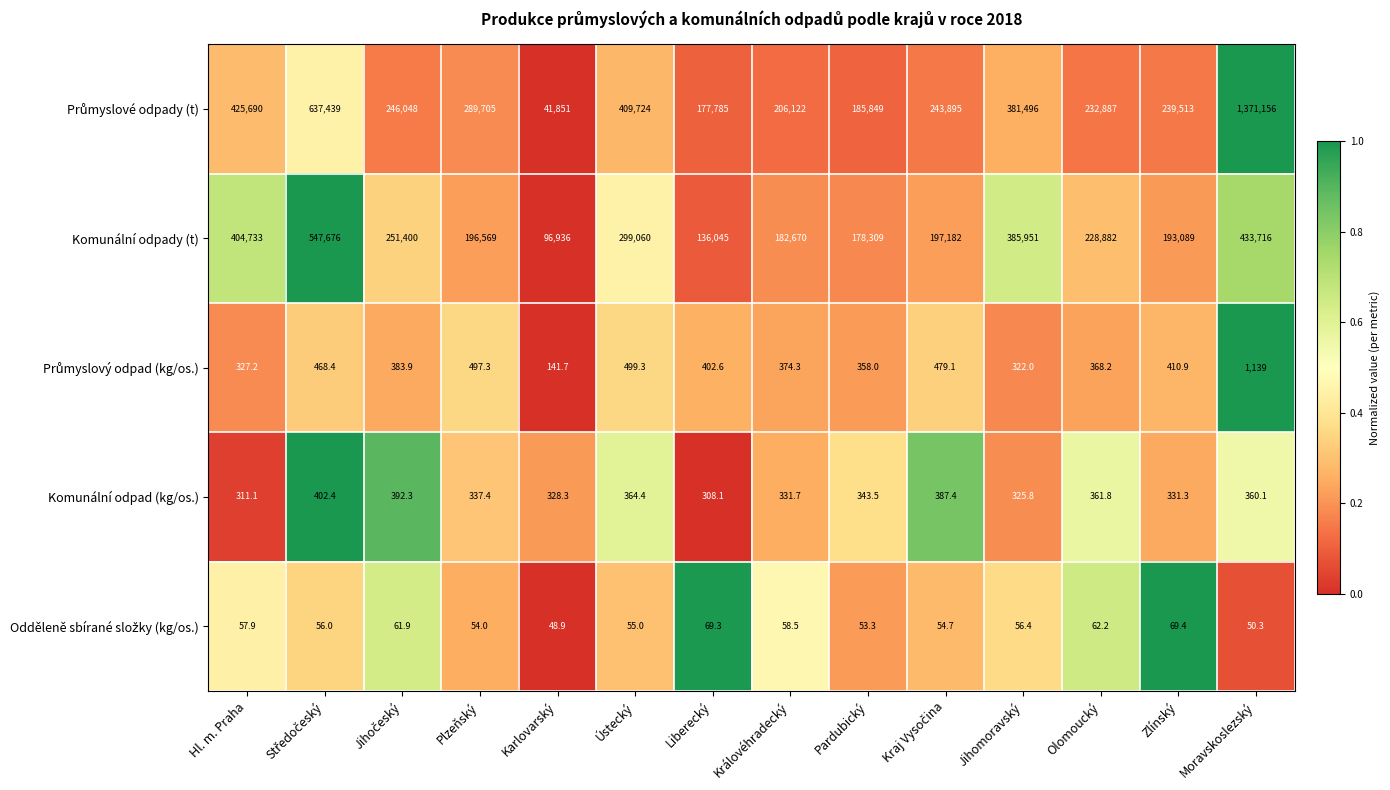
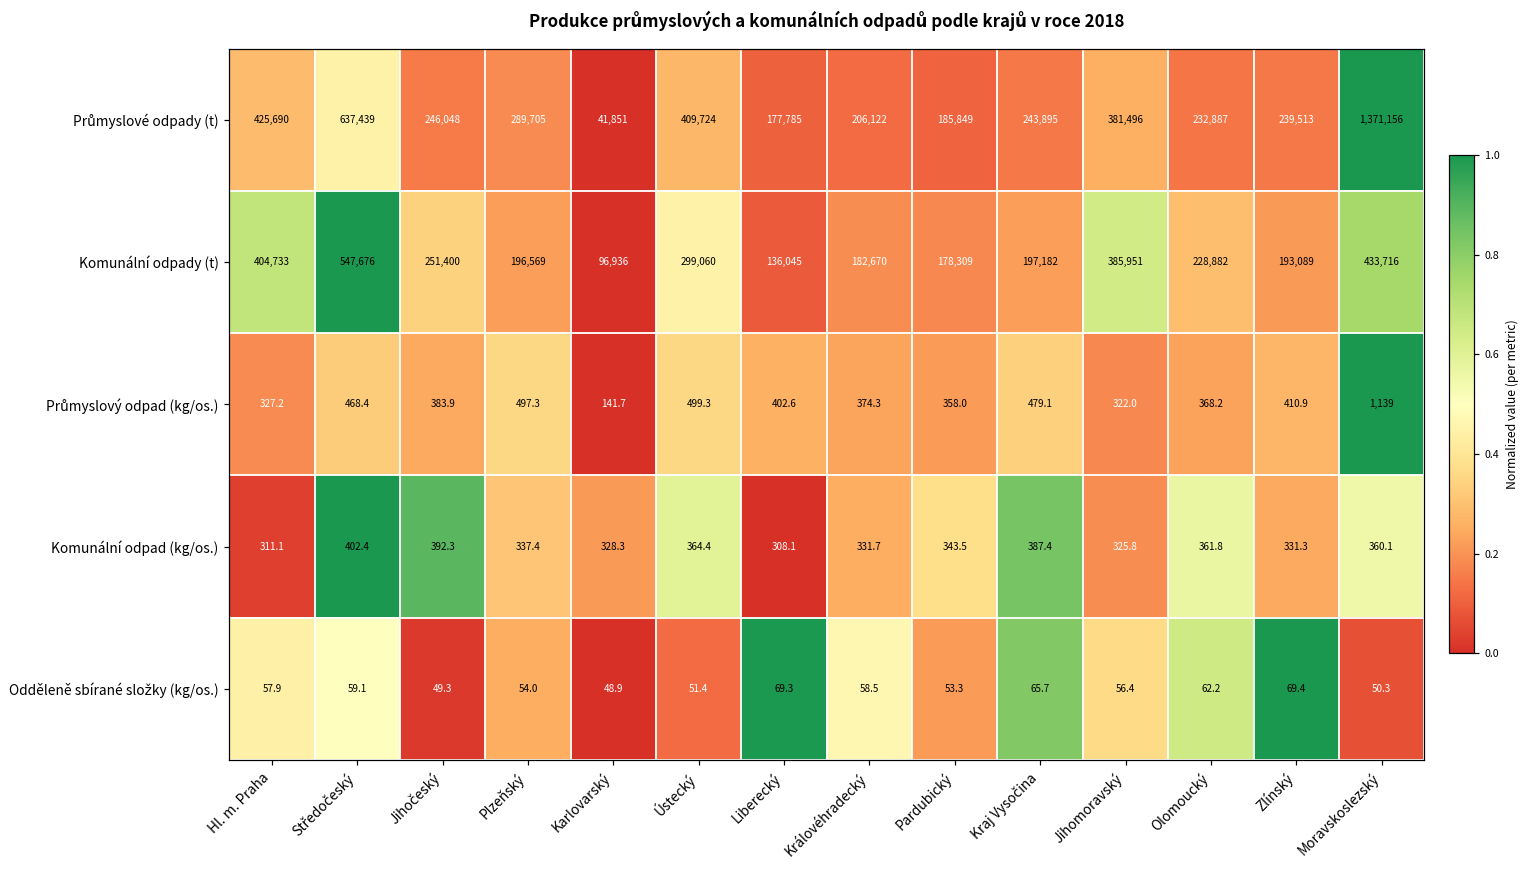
  {
    "Průmyslové odpady (t)": {
      "Hl. m. Praha": "425,690",
      "Středočeský": "637,439",
      "Jihočeský": "246,048",
      "Plzeňský": "289,705",
      "Karlovarský": "41,851",
      "Ústecký": "409,724",
      "Liberecký": "177,785",
      "Královéhradecký": "206,122",
      "Pardubický": "185,849",
      "Kraj Vysočina": "243,895",
      "Jihomoravský": "381,496",
      "Olomoucký": "232,887",
      "Zlínský": "239,513",
      "Moravskoslezský": "1,371,156"
    },
    "Komunální odpady (t)": {
      "Hl. m. Praha": "404,733",
      "Středočeský": "547,676",
      "Jihočeský": "251,400",
      "Plzeňský": "196,569",
      "Karlovarský": "96,936",
      "Ústecký": "299,060",
      "Liberecký": "136,045",
      "Královéhradecký": "182,670",
      "Pardubický": "178,309",
      "Kraj Vysočina": "197,182",
      "Jihomoravský": "385,951",
      "Olomoucký": "228,882",
      "Zlínský": "193,089",
      "Moravskoslezský": "433,716"
    },
    "Průmyslový odpad (kg/os.)": {
      "Hl. m. Praha": "327.2",
      "Středočeský": "468.4",
      "Jihočeský": "383.9",
      "Plzeňský": "497.3",
      "Karlovarský": "141.7",
      "Ústecký": "499.3",
      "Liberecký": "402.6",
      "Královéhradecký": "374.3",
      "Pardubický": "358.0",
      "Kraj Vysočina": "479.1",
      "Jihomoravský": "322.0",
      "Olomoucký": "368.2",
      "Zlínský": "410.9",
      "Moravskoslezský": "1,139"
    },
    "Komunální odpad (kg/os.)": {
      "Hl. m. Praha": "311.1",
      "Středočeský": "402.4",
      "Jihočeský": "392.3",
      "Plzeňský": "337.4",
      "Karlovarský": "328.3",
      "Ústecký": "364.4",
      "Liberecký": "308.1",
      "Královéhradecký": "331.7",
      "Pardubický": "343.5",
      "Kraj Vysočina": "387.4",
      "Jihomoravský": "325.8",
      "Olomoucký": "361.8",
      "Zlínský": "331.3",
      "Moravskoslezský": "360.1"
    },
    "Odděleně sbírané složky (kg/os.)": {
      "Hl. m. Praha": "57.9",
-     "Středočeský": "56.0",
-     "Jihočeský": "61.9",
+     "Středočeský": "59.1",
+     "Jihočeský": "49.3",
      "Plzeňský": "54.0",
      "Karlovarský": "48.9",
-     "Ústecký": "55.0",
+     "Ústecký": "51.4",
      "Liberecký": "69.3",
      "Královéhradecký": "58.5",
      "Pardubický": "53.3",
-     "Kraj Vysočina": "54.7",
+     "Kraj Vysočina": "65.7",
      "Jihomoravský": "56.4",
      "Olomoucký": "62.2",
      "Zlínský": "69.4",
      "Moravskoslezský": "50.3"
    }
  }
